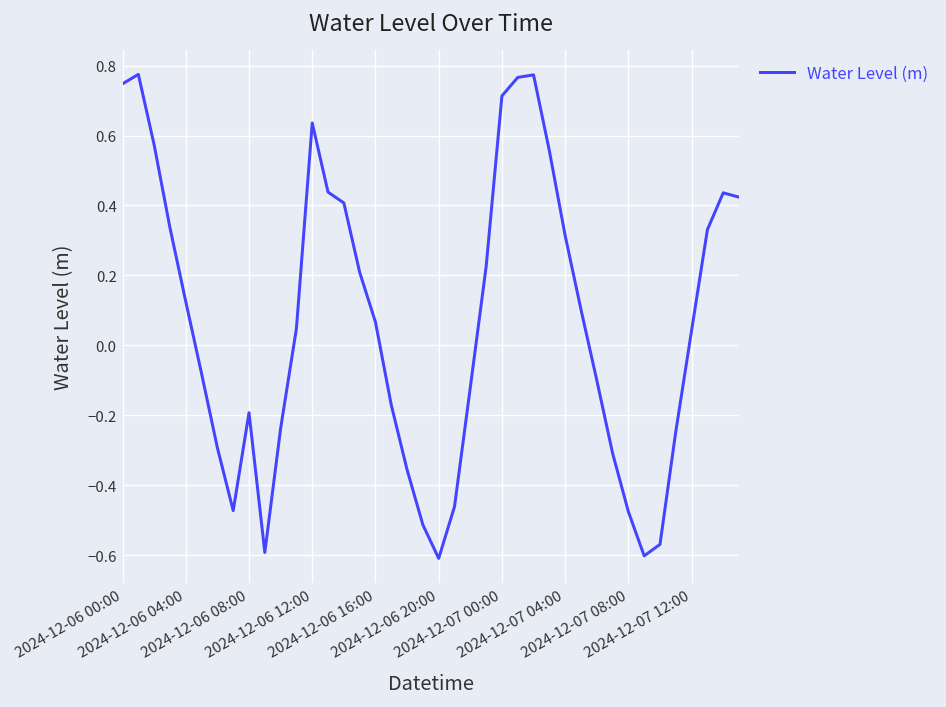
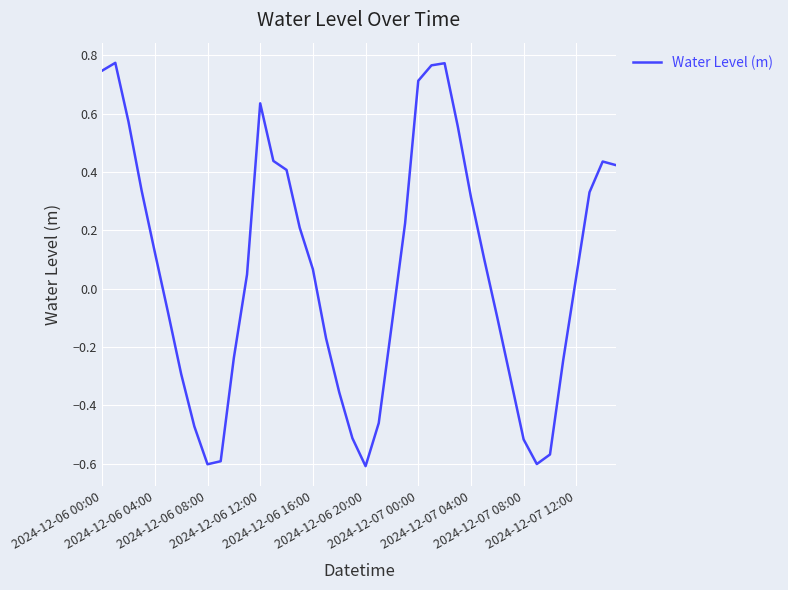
  {
    "2024-12-06 00:00": 0.75,
    "2024-12-06 04:00": 0.13,
-   "2024-12-06 08:00": -0.19,
+   "2024-12-06 08:00": -0.60,
    "2024-12-06 12:00": 0.64,
    "2024-12-06 16:00": 0.07,
    "2024-12-06 20:00": -0.61,
    "2024-12-07 00:00": 0.71,
    "2024-12-07 04:00": 0.31,
-   "2024-12-07 08:00": -0.48,
+   "2024-12-07 08:00": -0.52,
    "2024-12-07 12:00": 0.04
  }
